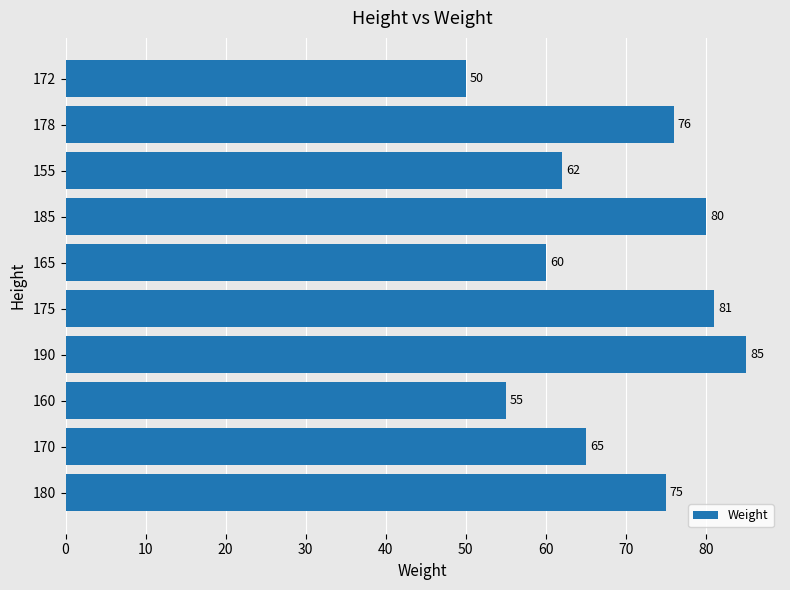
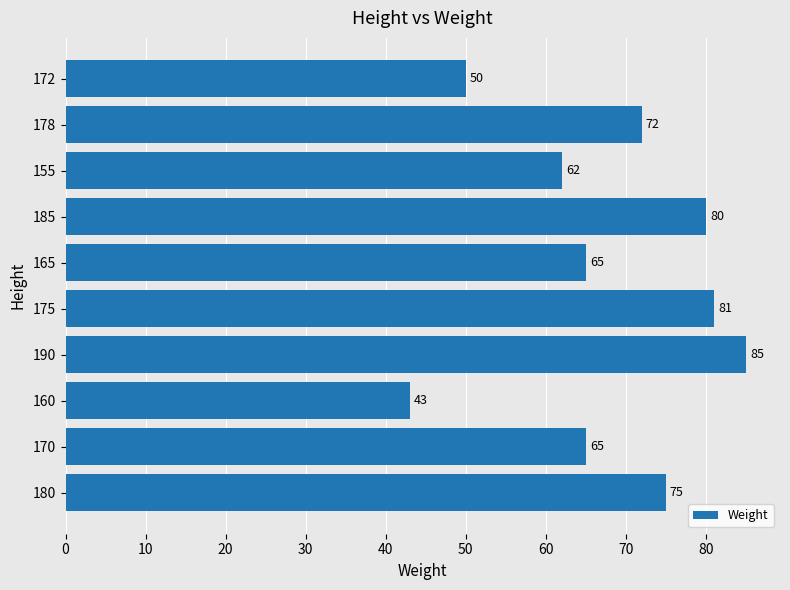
  {
    "172": 50,
-   "178": 76,
+   "178": 72,
    "155": 62,
    "185": 80,
-   "165": 60,
+   "165": 65,
    "175": 81,
    "190": 85,
-   "160": 55,
+   "160": 43,
    "170": 65,
    "180": 75
  }
